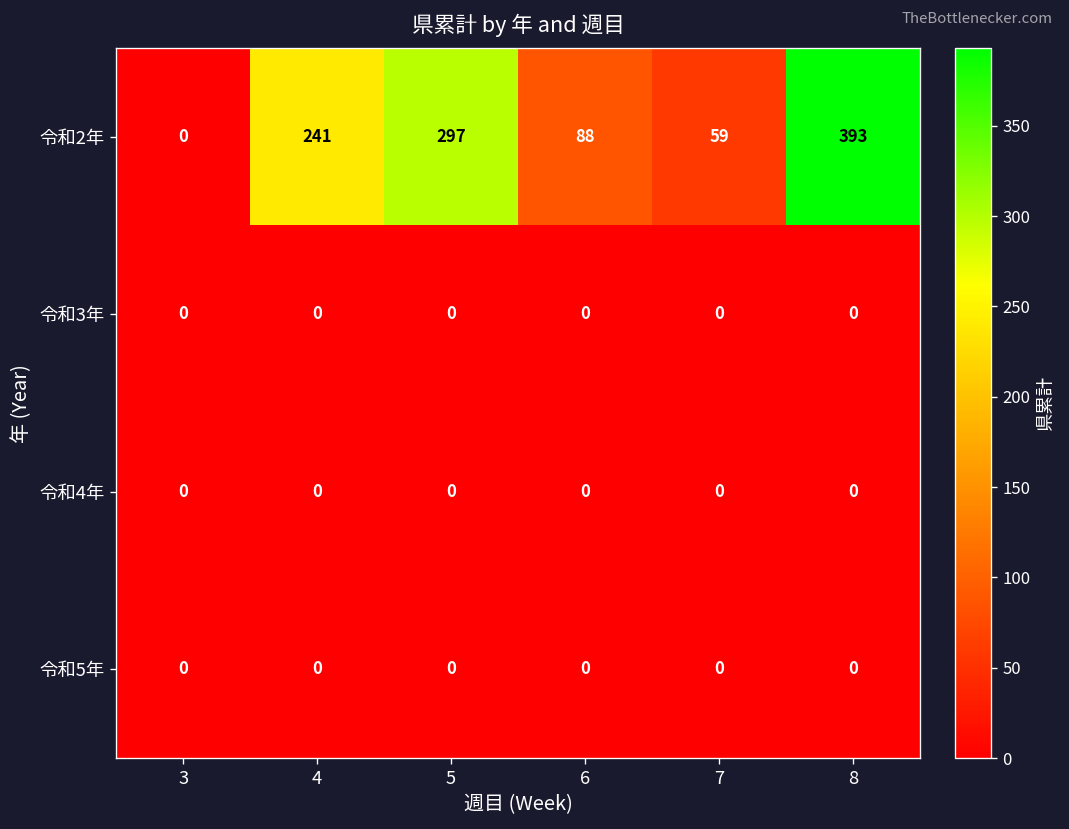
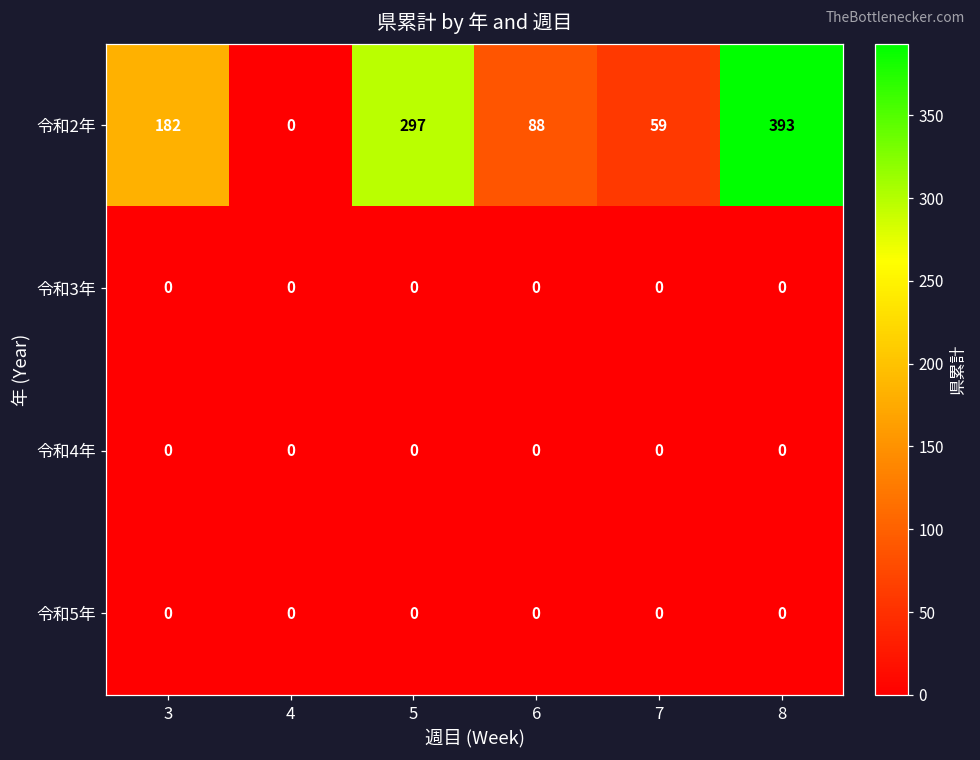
  {
    "令和2年": {
-     "3": 0,
-     "4": 241,
+     "3": 182,
+     "4": 0,
      "5": 297,
      "6": 88,
      "7": 59,
      "8": 393
    },
    "令和3年": {
      "3": 0,
      "4": 0,
      "5": 0,
      "6": 0,
      "7": 0,
      "8": 0
    },
    "令和4年": {
      "3": 0,
      "4": 0,
      "5": 0,
      "6": 0,
      "7": 0,
      "8": 0
    },
    "令和5年": {
      "3": 0,
      "4": 0,
      "5": 0,
      "6": 0,
      "7": 0,
      "8": 0
    }
  }
